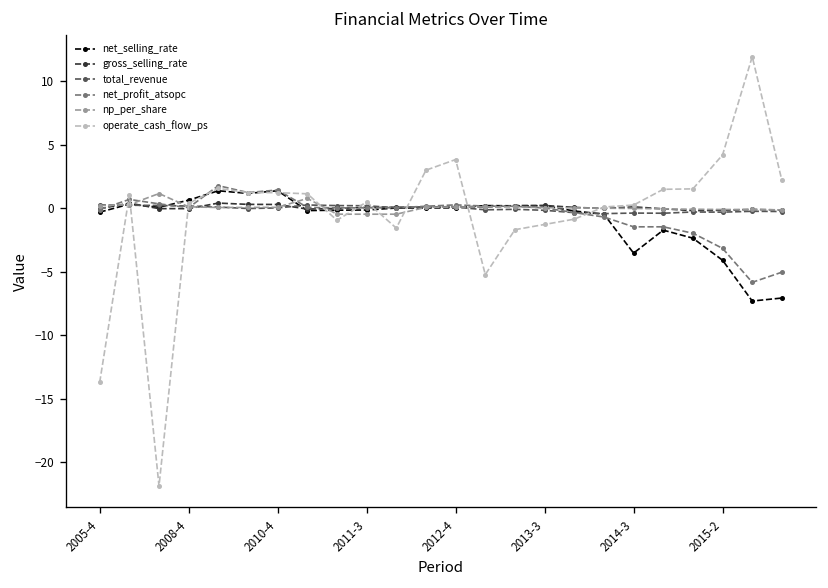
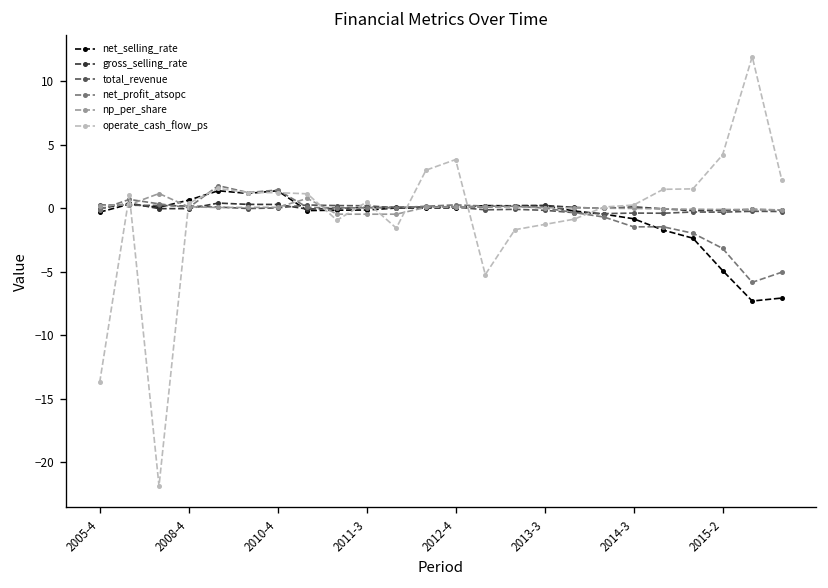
  {
    "net_selling_rate": {
      "2008-4": 0.6,
-     "2014-3": -3.5,
-     "2015-2": -4.1
+     "2014-3": -0.8,
+     "2015-2": -4.9
    }
  }
